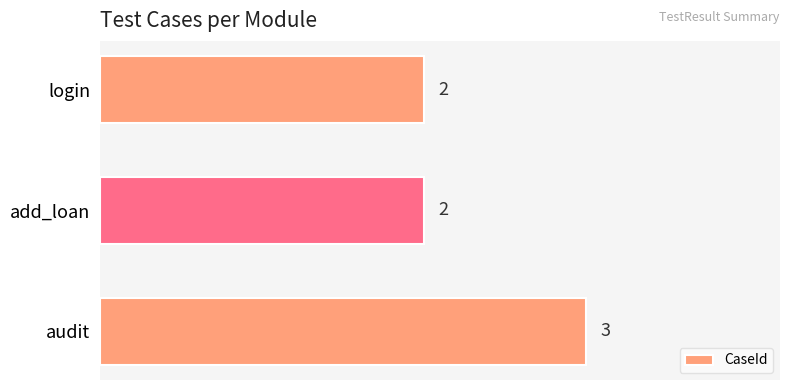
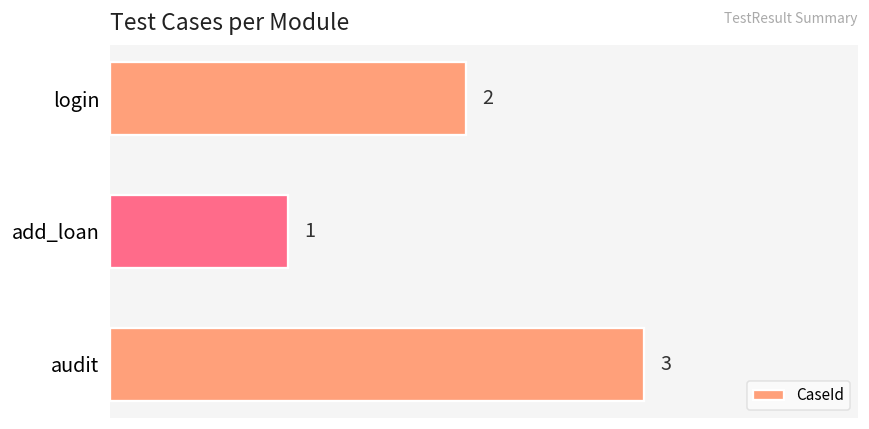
  {
    "login": 2,
-   "add_loan": 2,
+   "add_loan": 1,
    "audit": 3
  }
